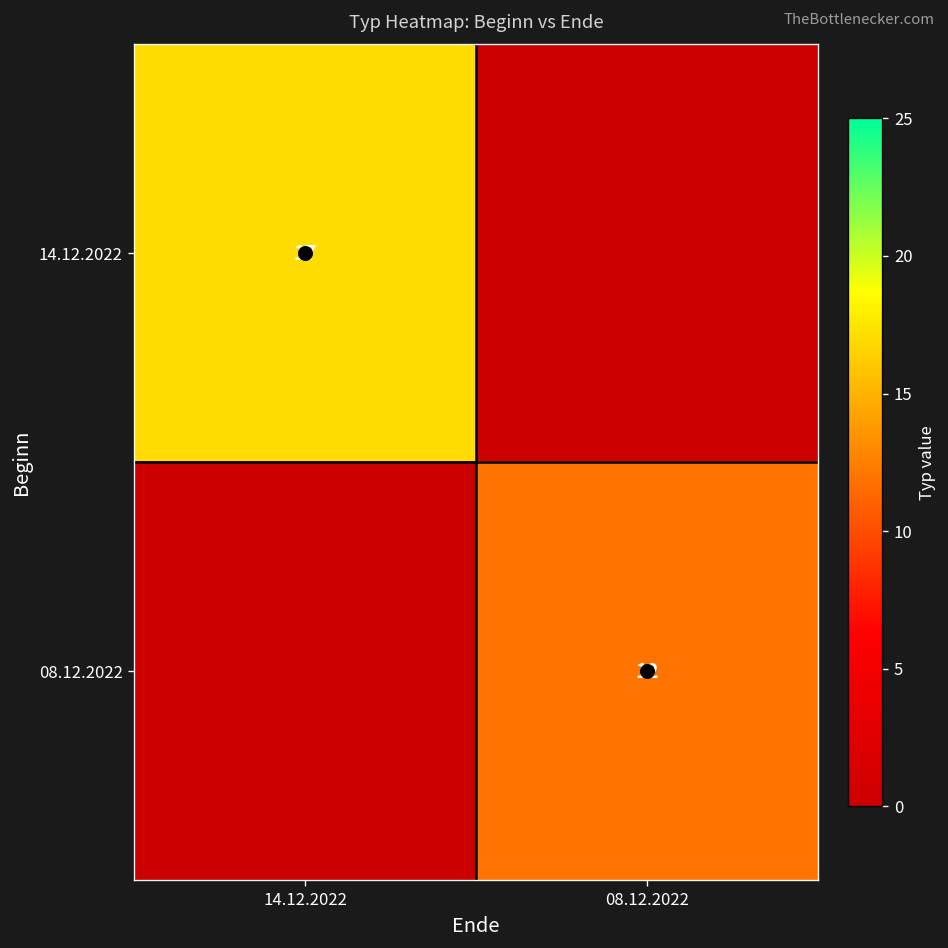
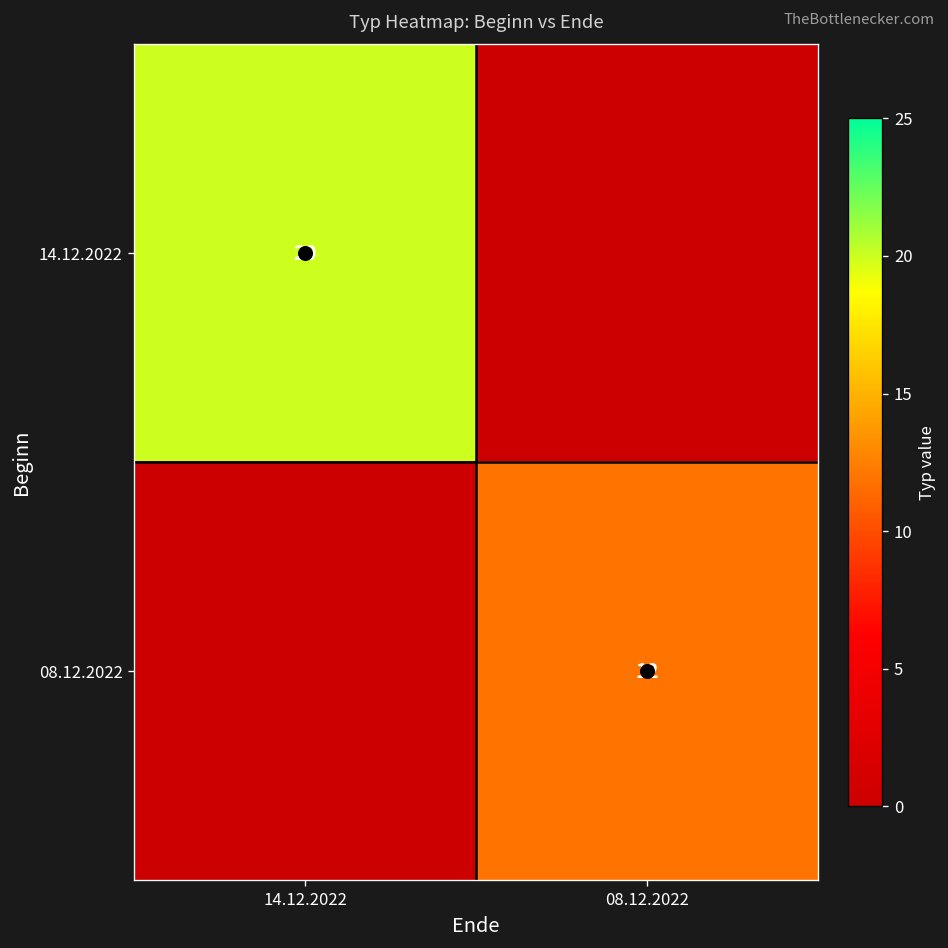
  {
    "14.12.2022": {
-     "14.12.2022": 17
+     "14.12.2022": 20
    }
  }
